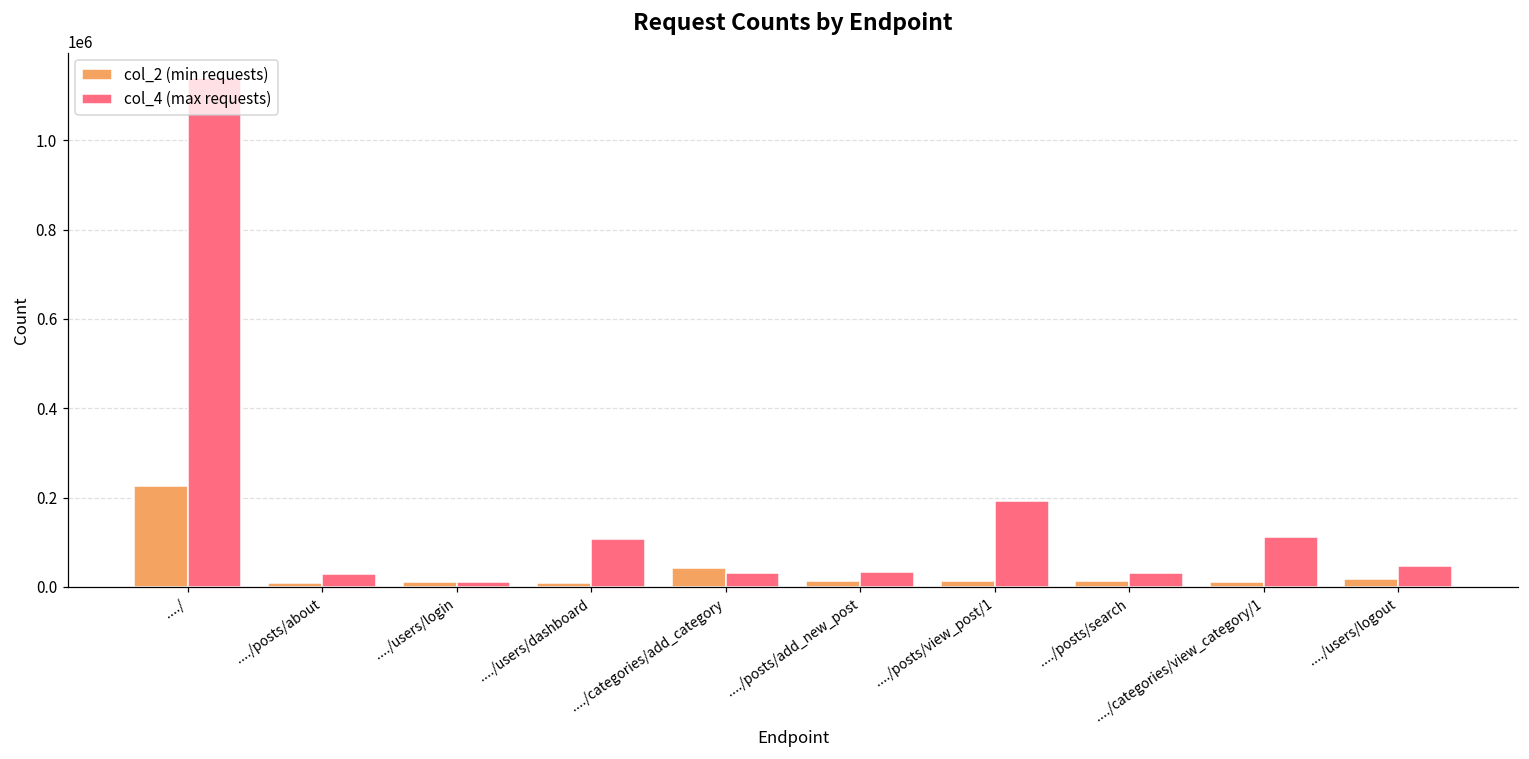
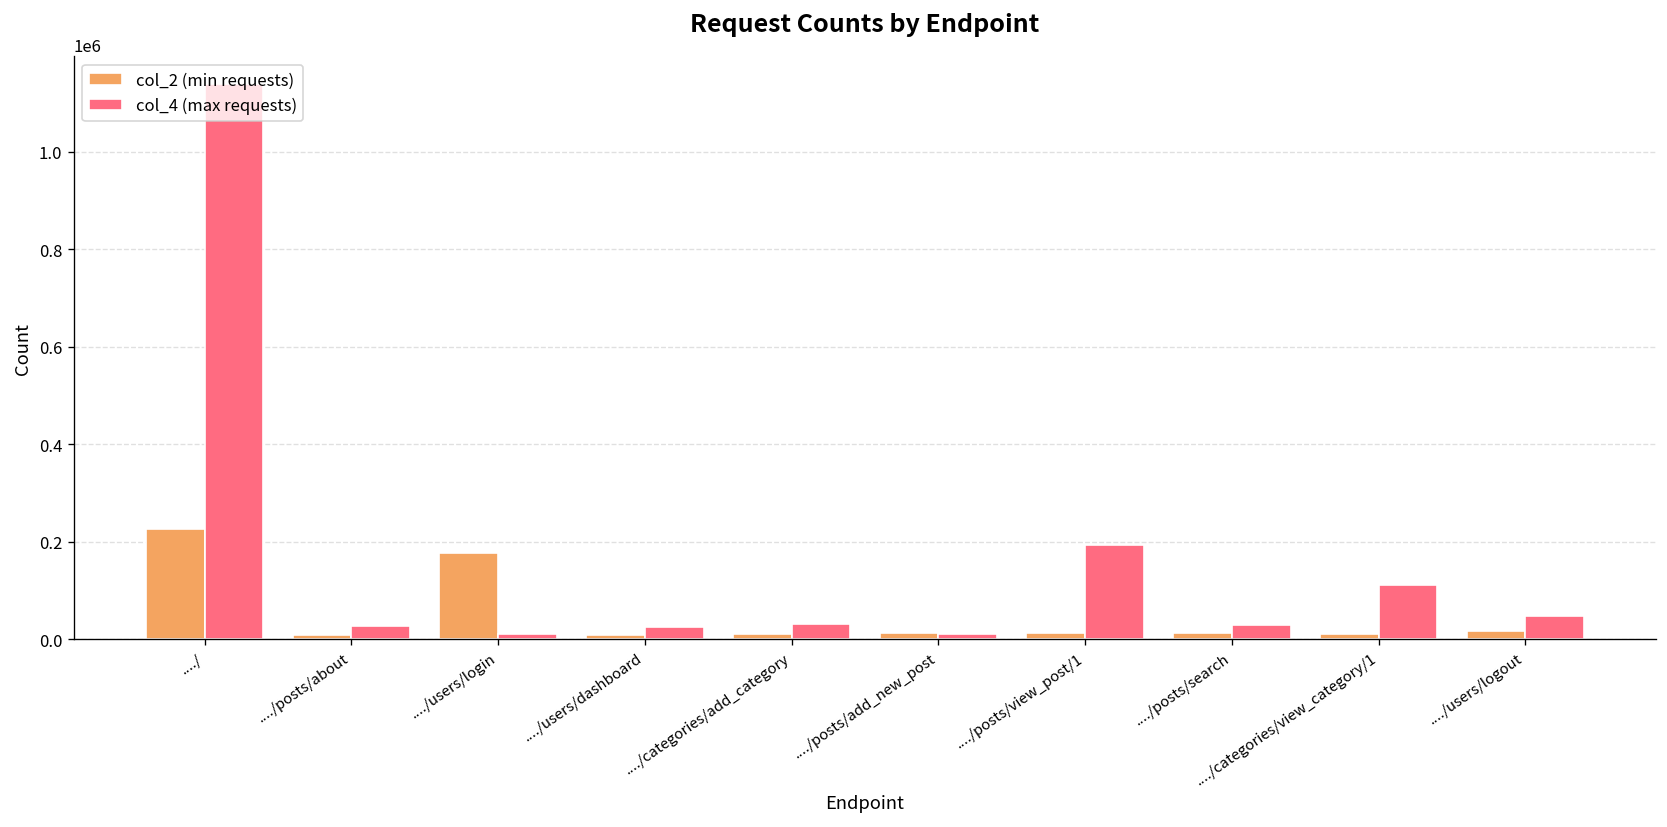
  {
    "col_2 (min requests)": {
      "..../": 230000,
      "..../posts/about": 10000,
-     "..../users/login": 10000,
+     "..../users/login": 180000,
      "..../users/dashboard": 10000,
-     "..../categories/add_category": 40000,
+     "..../categories/add_category": 10000,
      "..../posts/add_new_post": 10000,
      "..../posts/view_post/1": 10000,
      "..../posts/search": 10000,
      "..../categories/view_category/1": 10000,
      "..../users/logout": 20000
    },
    "col_4 (max requests)": {
      "..../posts/about": 30000,
      "..../users/login": 10000,
-     "..../users/dashboard": 110000,
+     "..../users/dashboard": 30000,
      "..../categories/add_category": 30000,
-     "..../posts/add_new_post": 30000,
+     "..../posts/add_new_post": 10000,
      "..../posts/view_post/1": 190000,
      "..../posts/search": 30000,
      "..../categories/view_category/1": 110000,
      "..../users/logout": 50000
    }
  }
